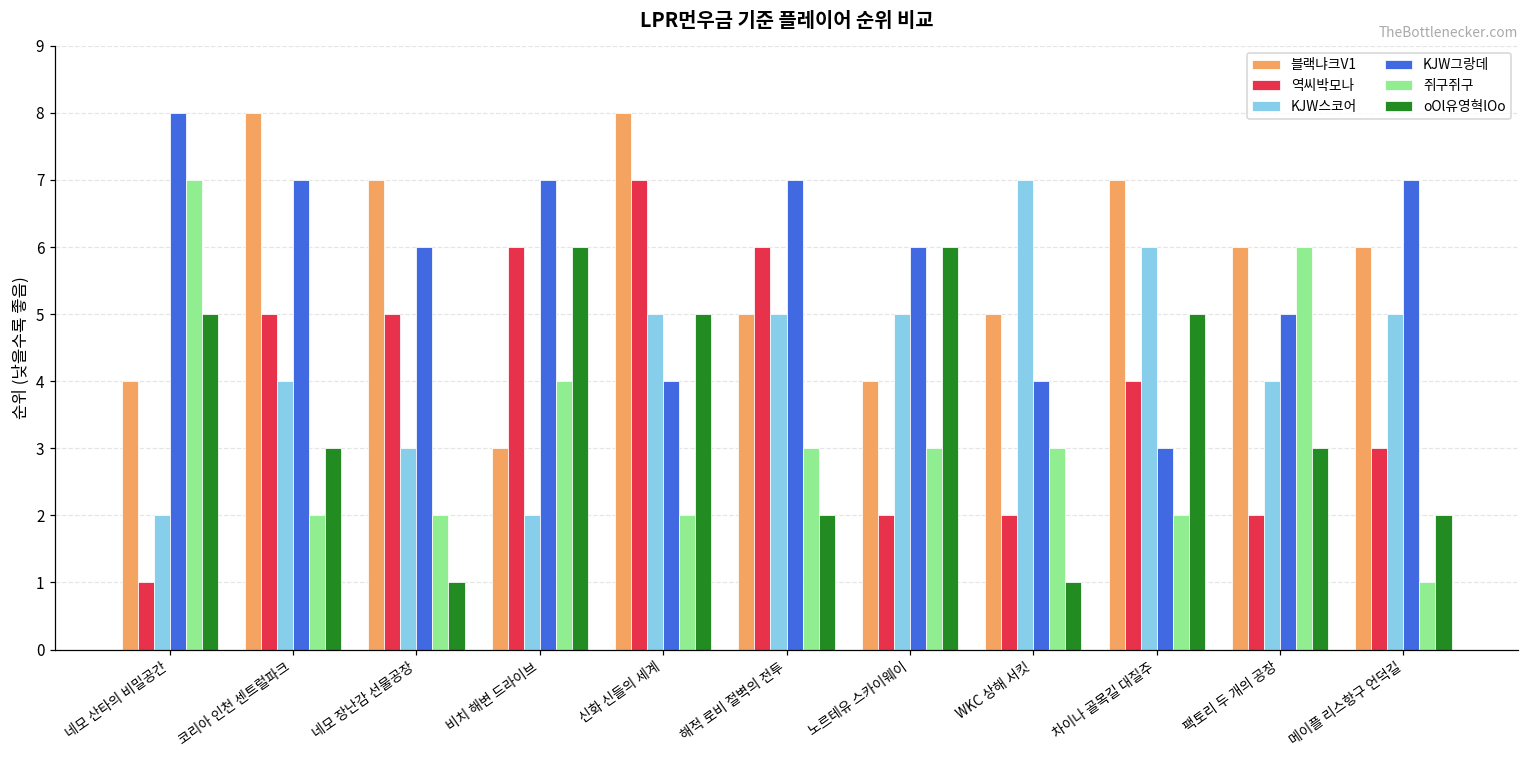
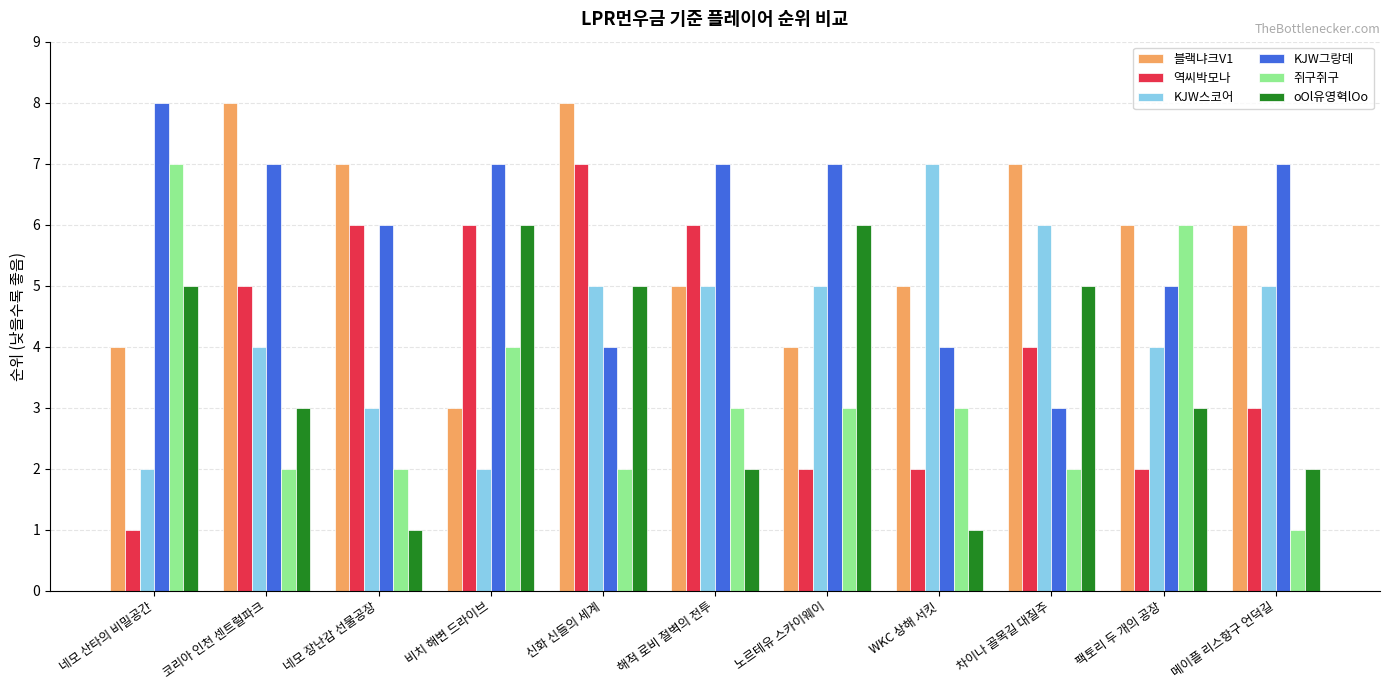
  {
    "블랙냐크V1": {
      "네모 산타의 비밀공간": 4,
      "코리아 인천 센트럴파크": 8,
      "네모 장난감 선물공장": 7,
      "비치 해변 드라이브": 3,
      "신화 신들의 세계": 8,
      "해적 로비 절벽의 전투": 5,
      "노르테유 스카이웨이": 4,
      "WKC 상해 서킷": 5,
      "차이나 골목길 대질주": 7,
      "팩토리 두 개의 공장": 6,
      "메이플 리스항구 언덕길": 6
    },
    "역씨박모나": {
      "네모 산타의 비밀공간": 1,
      "코리아 인천 센트럴파크": 5,
-     "네모 장난감 선물공장": 5,
+     "네모 장난감 선물공장": 6,
      "비치 해변 드라이브": 6,
      "신화 신들의 세계": 7,
      "해적 로비 절벽의 전투": 6,
      "노르테유 스카이웨이": 2,
      "WKC 상해 서킷": 2,
      "차이나 골목길 대질주": 4,
      "팩토리 두 개의 공장": 2,
      "메이플 리스항구 언덕길": 3
    },
    "KJW스코어": {
      "네모 산타의 비밀공간": 2,
      "코리아 인천 센트럴파크": 4,
      "네모 장난감 선물공장": 3,
      "비치 해변 드라이브": 2,
      "신화 신들의 세계": 5,
      "해적 로비 절벽의 전투": 5,
      "노르테유 스카이웨이": 5,
      "WKC 상해 서킷": 7,
      "차이나 골목길 대질주": 6,
      "팩토리 두 개의 공장": 4,
      "메이플 리스항구 언덕길": 5
    },
    "KJW그랑데": {
      "네모 산타의 비밀공간": 8,
      "코리아 인천 센트럴파크": 7,
      "네모 장난감 선물공장": 6,
      "비치 해변 드라이브": 7,
      "신화 신들의 세계": 4,
      "해적 로비 절벽의 전투": 7,
-     "노르테유 스카이웨이": 6,
+     "노르테유 스카이웨이": 7,
      "WKC 상해 서킷": 4,
      "차이나 골목길 대질주": 3,
      "팩토리 두 개의 공장": 5,
      "메이플 리스항구 언덕길": 7
    },
    "쥐구쥐구": {
      "네모 산타의 비밀공간": 7,
      "코리아 인천 센트럴파크": 2,
      "네모 장난감 선물공장": 2,
      "비치 해변 드라이브": 4,
      "신화 신들의 세계": 2,
      "해적 로비 절벽의 전투": 3,
      "노르테유 스카이웨이": 3,
      "WKC 상해 서킷": 3,
      "차이나 골목길 대질주": 2,
      "팩토리 두 개의 공장": 6,
      "메이플 리스항구 언덕길": 1
    },
    "oOl유영혁lOo": {
      "네모 산타의 비밀공간": 5,
      "코리아 인천 센트럴파크": 3,
      "네모 장난감 선물공장": 1,
      "비치 해변 드라이브": 6,
      "신화 신들의 세계": 5,
      "해적 로비 절벽의 전투": 2,
      "노르테유 스카이웨이": 6,
      "WKC 상해 서킷": 1,
      "차이나 골목길 대질주": 5,
      "팩토리 두 개의 공장": 3,
      "메이플 리스항구 언덕길": 2
    }
  }
